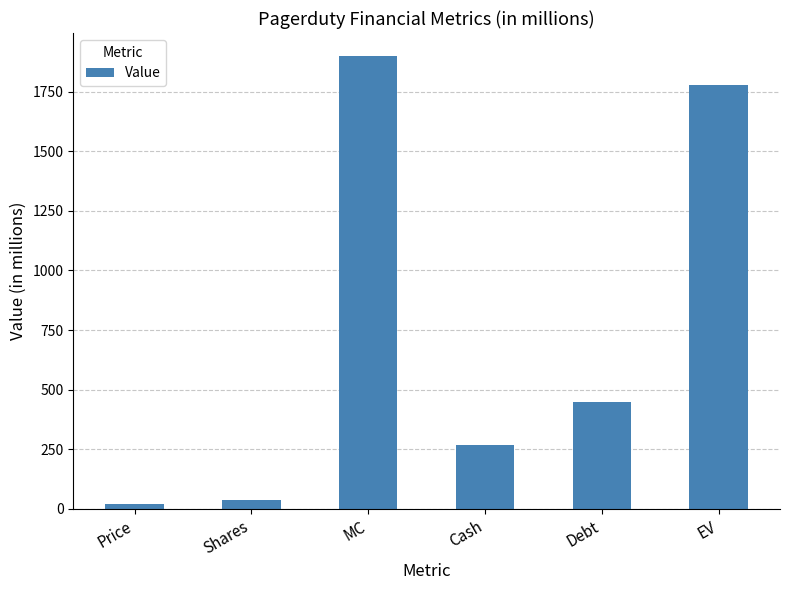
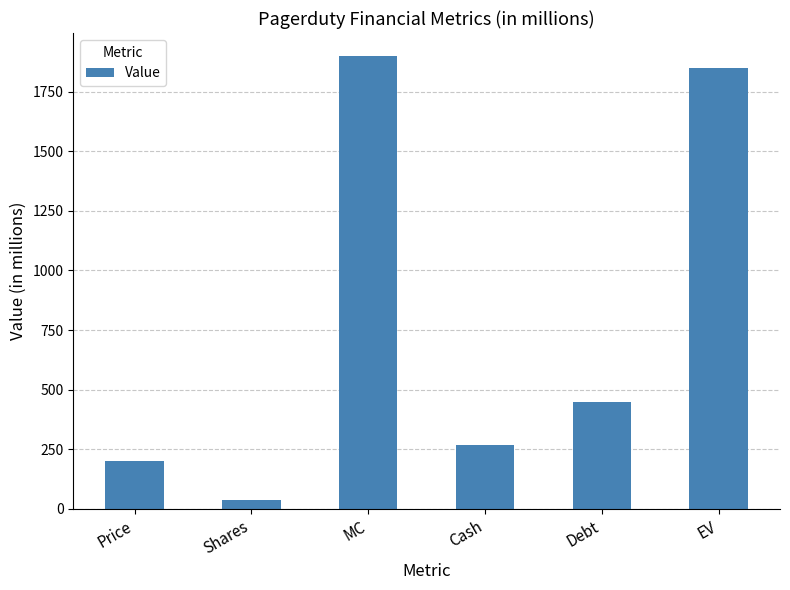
  {
-   "Price": 20,
+   "Price": 200,
    "Shares": 40,
    "MC": 1900,
    "Cash": 270,
    "Debt": 450,
-   "EV": 1780
+   "EV": 1850
  }
